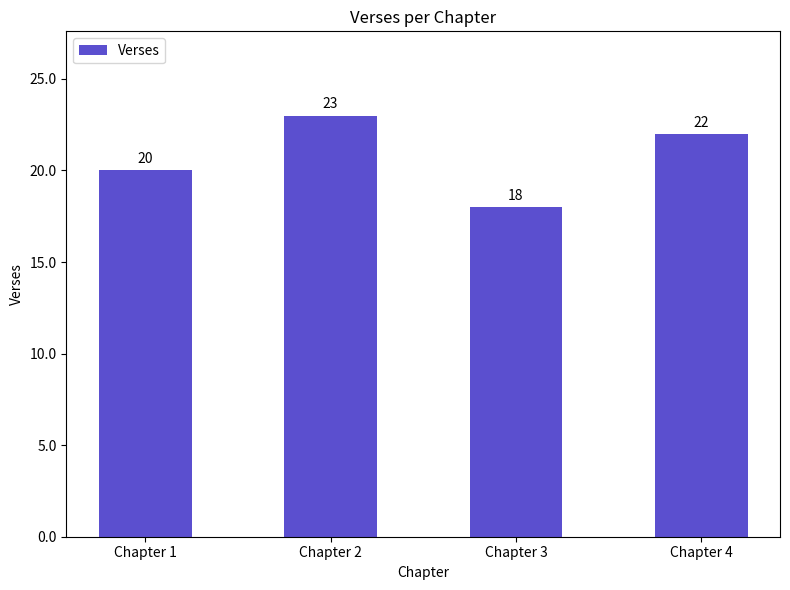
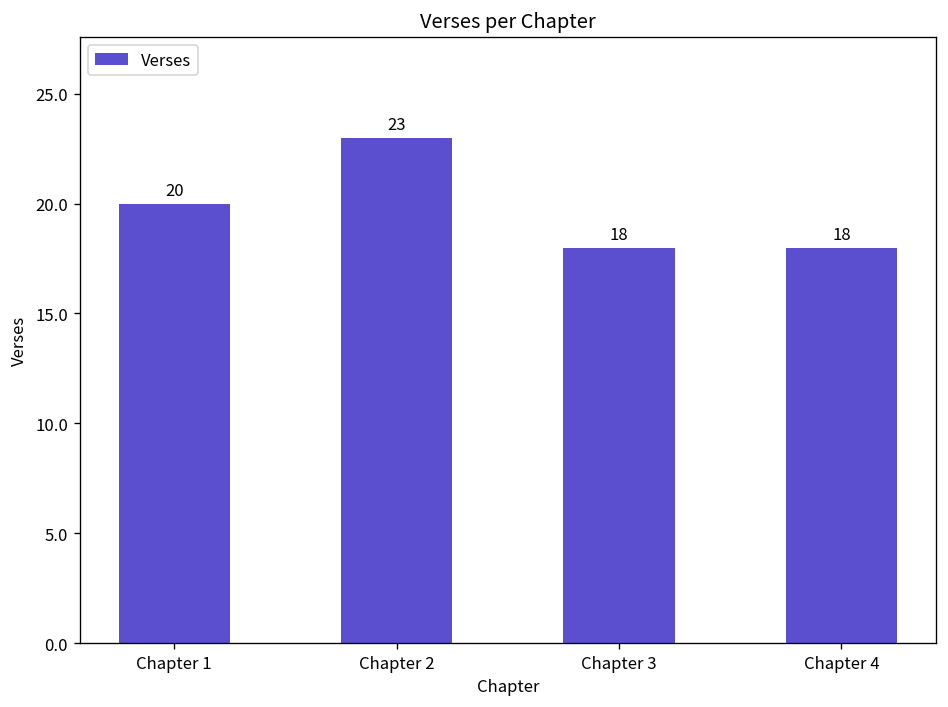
  {
    "Chapter 1": 20,
    "Chapter 2": 23,
    "Chapter 3": 18,
-   "Chapter 4": 22
+   "Chapter 4": 18
  }
